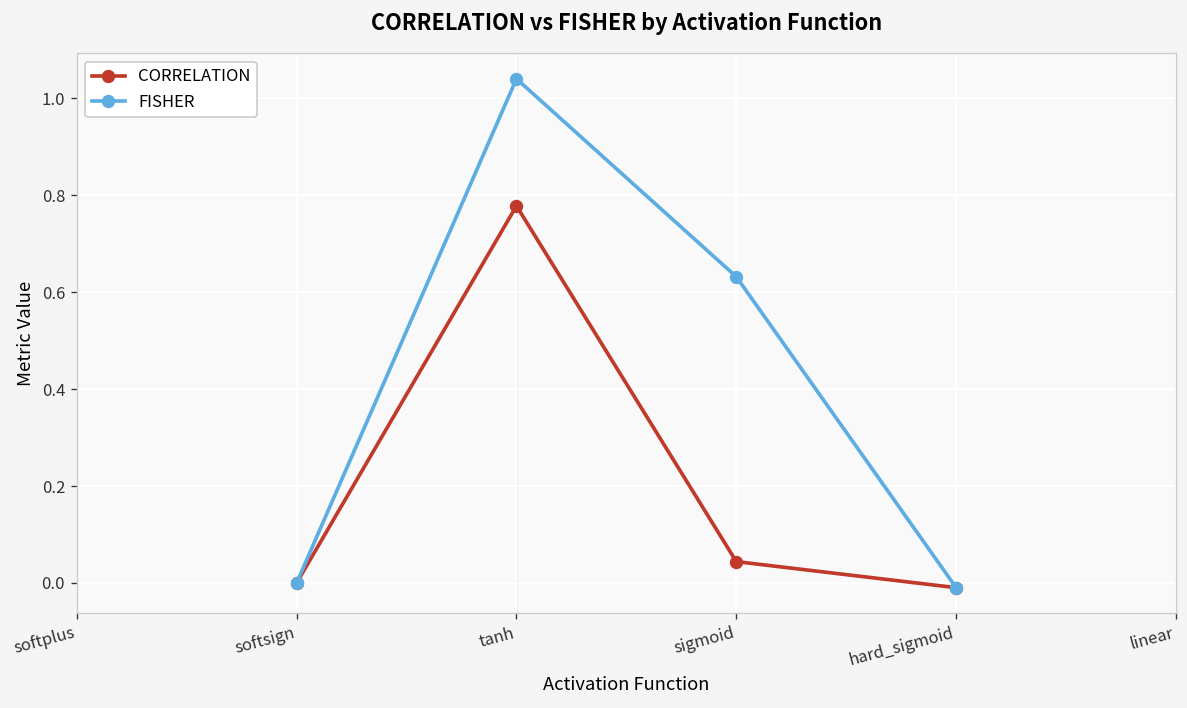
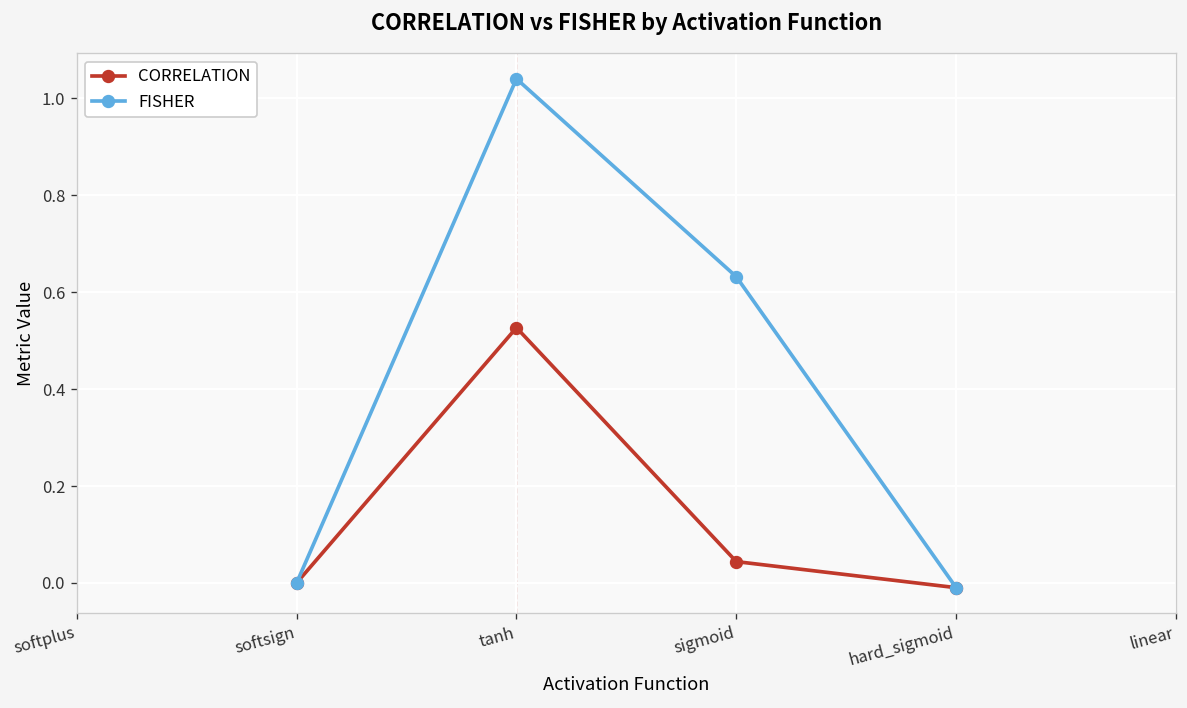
  {
    "CORRELATION": {
-     "tanh": 0.78,
+     "tanh": 0.53,
      "sigmoid": 0.04
    },
    "FISHER": {
      "tanh": 1.04,
      "sigmoid": 0.63
    }
  }
